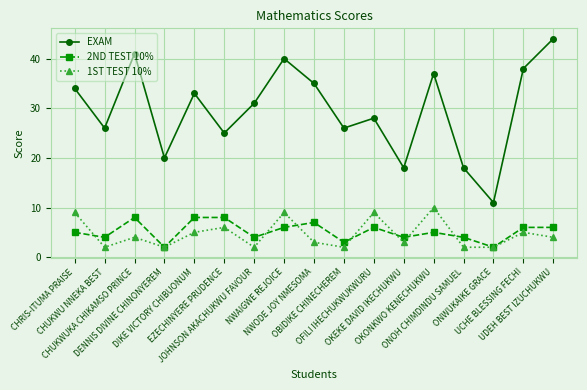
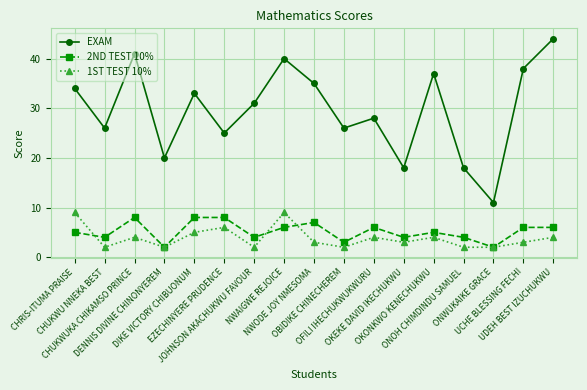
  {
    "1ST TEST 10%": {
      "CHRIS-ITUMA PRAISE": 9,
      "CHUKWU NNEKA BEST": 2,
      "CHUKWUKA CHIKAMSO PRINCE": 4,
      "DIKE VICTORY CHIBUONUM": 5,
      "EZECHINYERE PRUDENCE": 6,
      "JOHNSON AKACHUKWU FAVOUR": 2,
      "NWAIGWE REJOICE": 9,
      "NWODE JOY NMESOMA": 3,
      "OBIDIKE CHINECHEREM": 2,
-     "OFILI IHECHUKWUKWURU": 9,
+     "OFILI IHECHUKWUKWURU": 4,
      "OKEKE DAVID IKECHUKWU": 3,
-     "OKONKWO KENECHUKWU": 10,
+     "OKONKWO KENECHUKWU": 4,
      "ONOH CHIMDINDU SAMUEL": 2,
-     "UCHE BLESSING FECHI": 5,
+     "UCHE BLESSING FECHI": 3,
      "UDEH BEST IZUCHUKWU": 4
    }
  }
